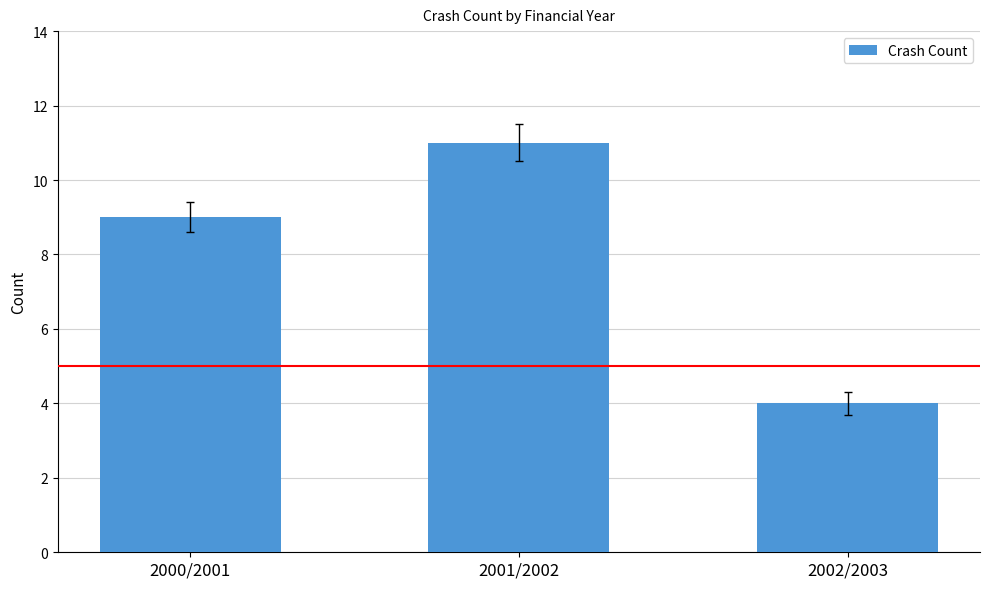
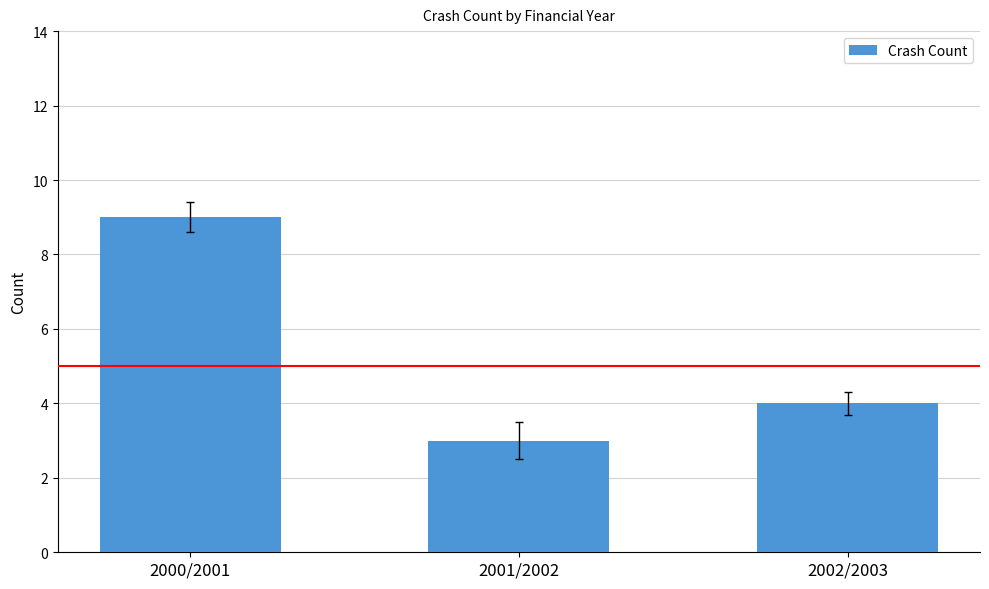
  {
    "Crash Count": {
      "2000/2001": 9,
-     "2001/2002": 11,
+     "2001/2002": 3,
      "2002/2003": 4
    }
  }
